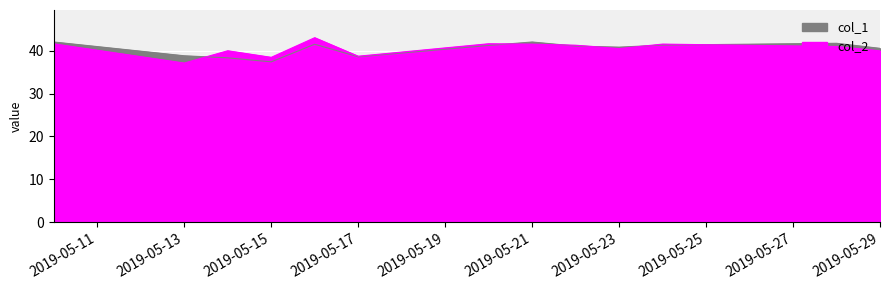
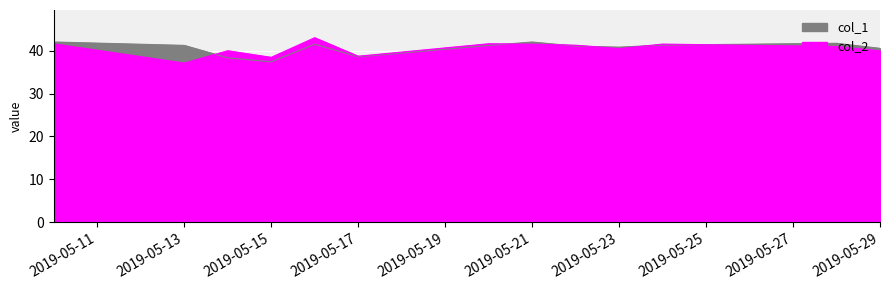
  {
    "col_1": {
-     "2019-05-13": 39,
+     "2019-05-13": 41,
      "2019-05-15": 37
    },
    "col_2": {
      "2019-05-13": 37,
      "2019-05-15": 38
    }
  }
